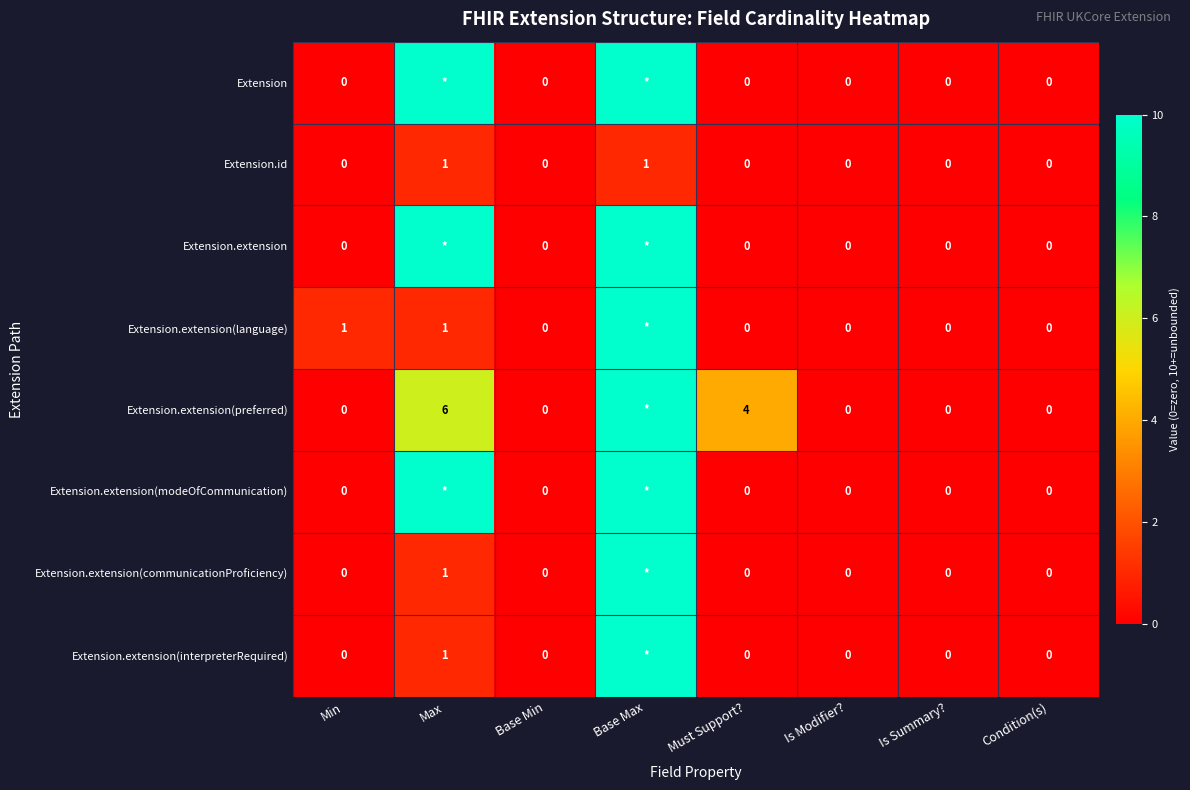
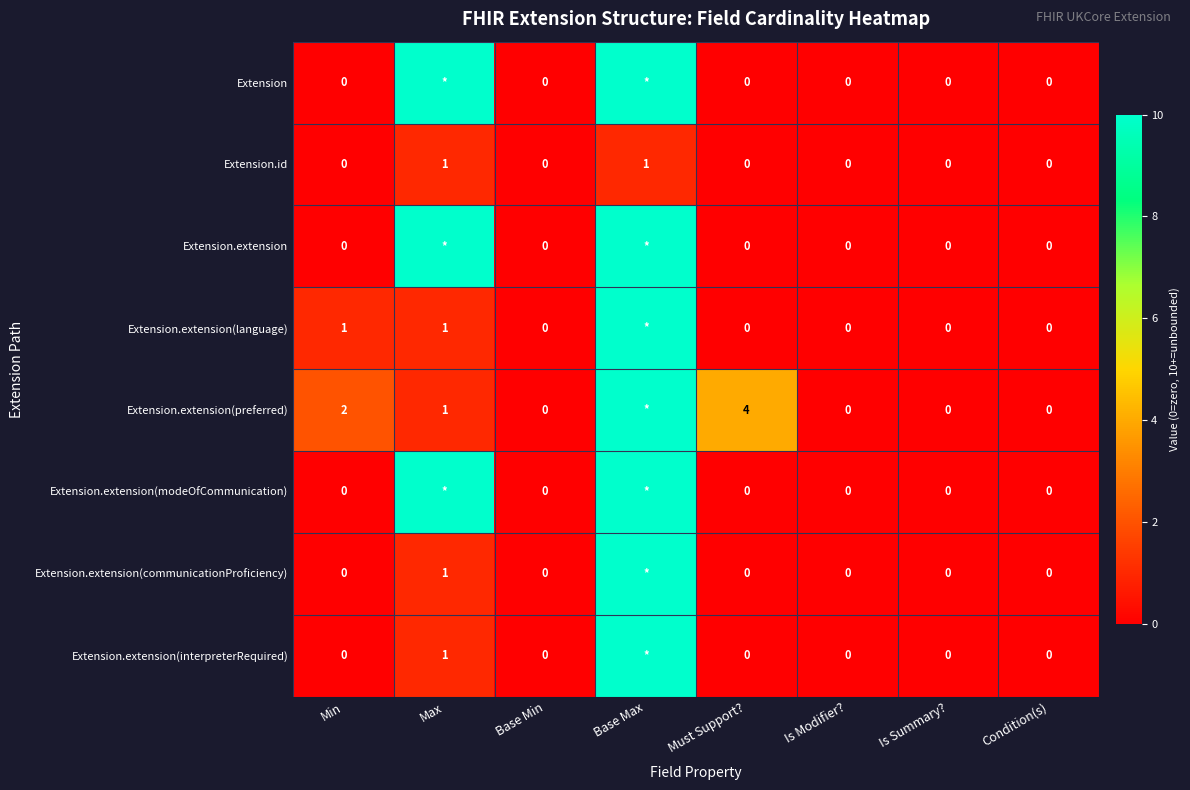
  {
    "Extension": {
      "Min": 0,
      "Base Min": 0,
      "Must Support?": 0,
      "Is Modifier?": 0,
      "Is Summary?": 0,
      "Condition(s)": 0
    },
    "Extension.id": {
      "Min": 0,
      "Max": 1,
      "Base Min": 0,
      "Base Max": 1,
      "Must Support?": 0,
      "Is Modifier?": 0,
      "Is Summary?": 0,
      "Condition(s)": 0
    },
    "Extension.extension": {
      "Min": 0,
      "Base Min": 0,
      "Must Support?": 0,
      "Is Modifier?": 0,
      "Is Summary?": 0,
      "Condition(s)": 0
    },
    "Extension.extension(language)": {
      "Min": 1,
      "Max": 1,
      "Base Min": 0,
      "Must Support?": 0,
      "Is Modifier?": 0,
      "Is Summary?": 0,
      "Condition(s)": 0
    },
    "Extension.extension(preferred)": {
-     "Min": 0,
-     "Max": 6,
+     "Min": 2,
+     "Max": 1,
      "Base Min": 0,
      "Must Support?": 4,
      "Is Modifier?": 0,
      "Is Summary?": 0,
      "Condition(s)": 0
    },
    "Extension.extension(modeOfCommunication)": {
      "Min": 0,
      "Base Min": 0,
      "Must Support?": 0,
      "Is Modifier?": 0,
      "Is Summary?": 0,
      "Condition(s)": 0
    },
    "Extension.extension(communicationProficiency)": {
      "Min": 0,
      "Max": 1,
      "Base Min": 0,
      "Must Support?": 0,
      "Is Modifier?": 0,
      "Is Summary?": 0,
      "Condition(s)": 0
    },
    "Extension.extension(interpreterRequired)": {
      "Min": 0,
      "Max": 1,
      "Base Min": 0,
      "Must Support?": 0,
      "Is Modifier?": 0,
      "Is Summary?": 0,
      "Condition(s)": 0
    }
  }
